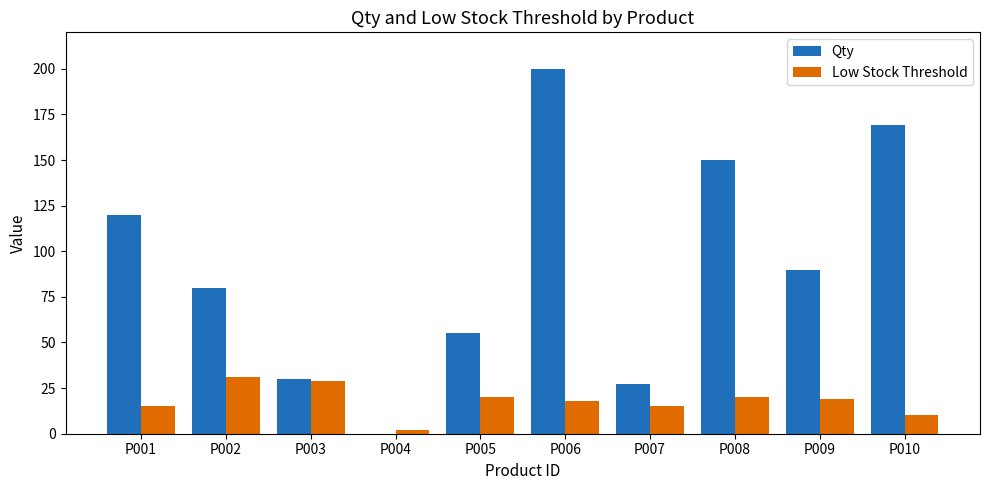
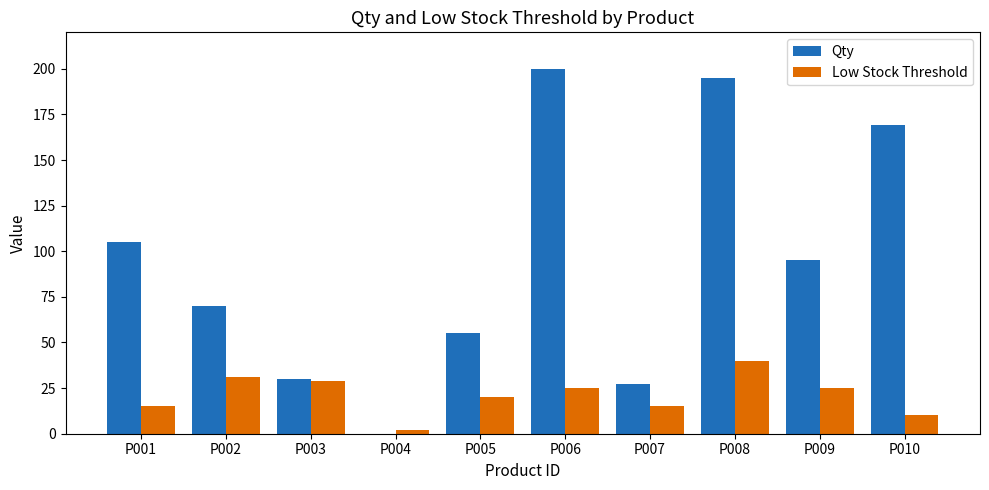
  {
    "Qty": {
-     "P001": 120,
-     "P002": 80,
+     "P001": 105,
+     "P002": 70,
      "P003": 30,
      "P004": 0,
      "P005": 55,
      "P006": 200,
      "P007": 27,
-     "P008": 150,
-     "P009": 90,
+     "P008": 195,
+     "P009": 95,
      "P010": 169
    },
    "Low Stock Threshold": {
      "P001": 15,
      "P002": 31,
      "P003": 29,
      "P004": 2,
      "P005": 20,
-     "P006": 18,
+     "P006": 25,
      "P007": 15,
-     "P008": 20,
-     "P009": 19,
+     "P008": 40,
+     "P009": 25,
      "P010": 10
    }
  }
